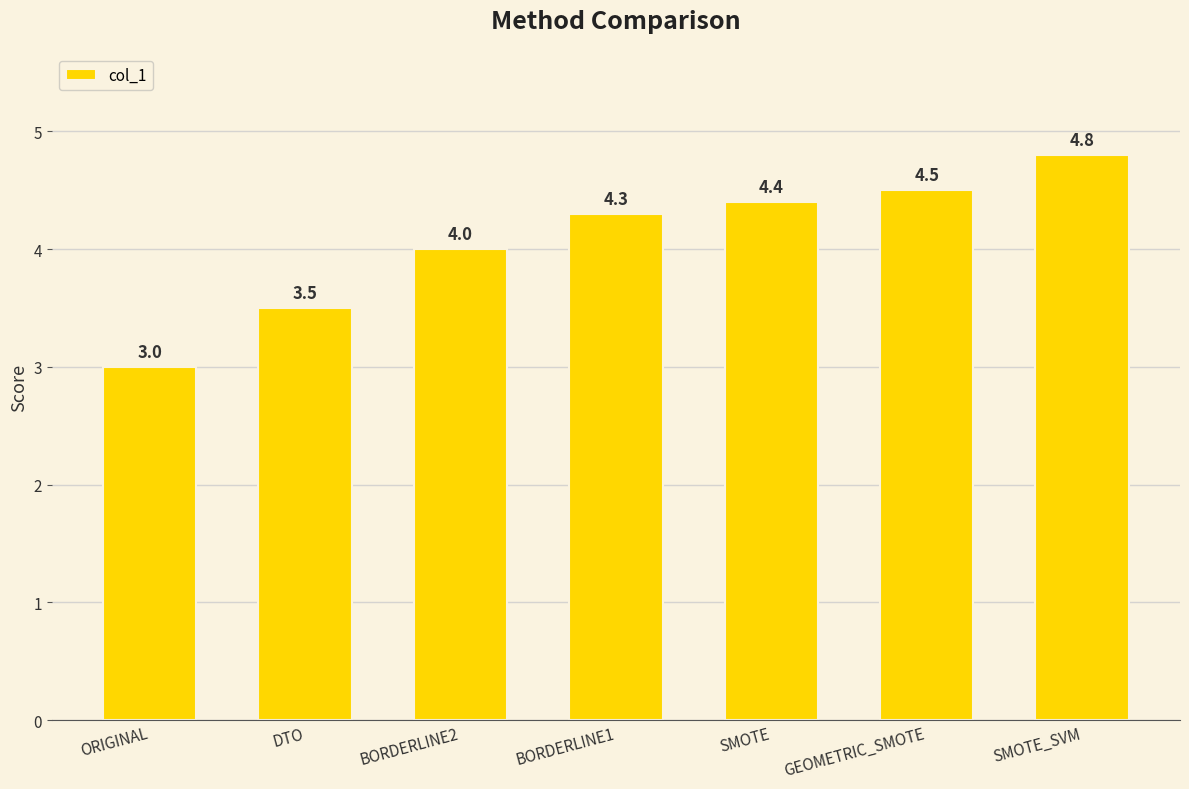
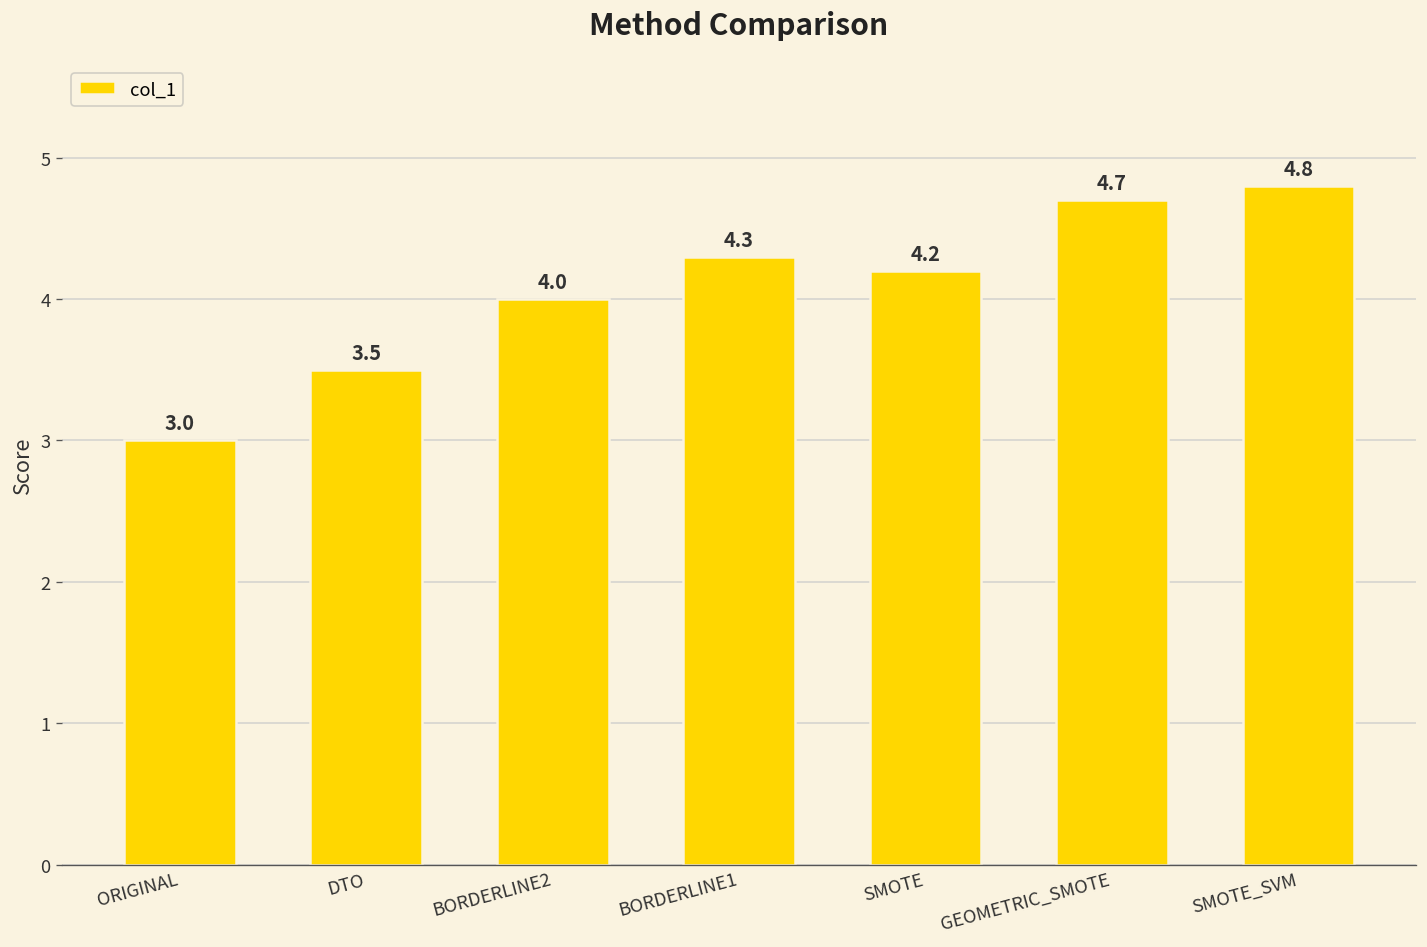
  {
    "ORIGINAL": 3.0,
    "DTO": 3.5,
    "BORDERLINE2": 4.0,
    "BORDERLINE1": 4.3,
-   "SMOTE": 4.4,
-   "GEOMETRIC_SMOTE": 4.5,
+   "SMOTE": 4.2,
+   "GEOMETRIC_SMOTE": 4.7,
    "SMOTE_SVM": 4.8
  }
